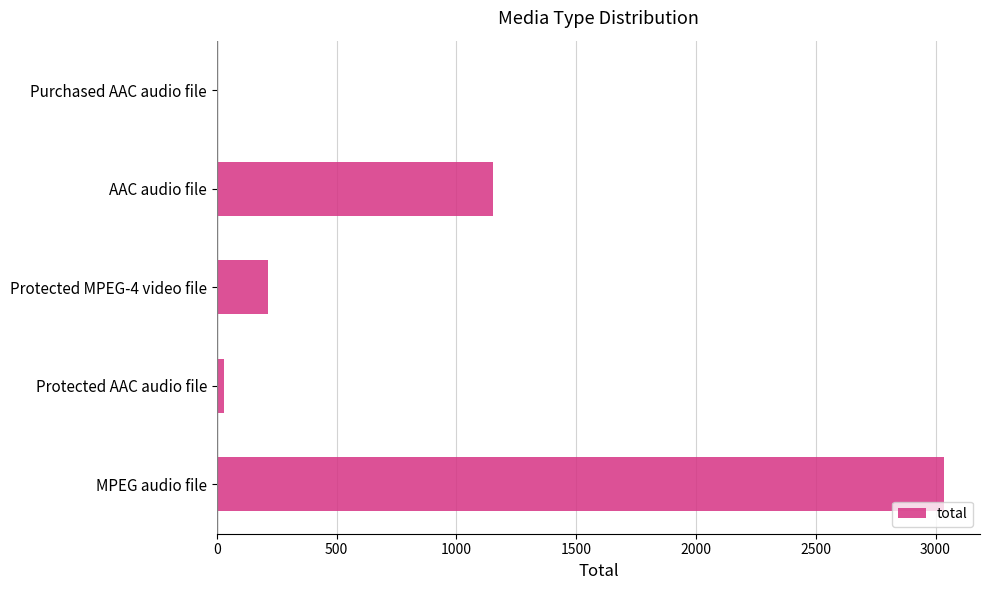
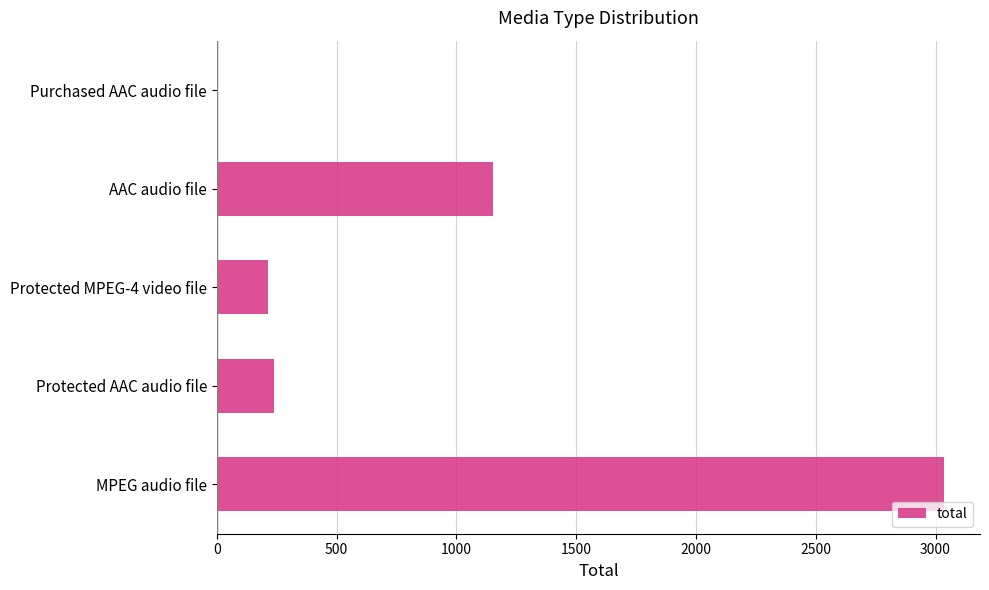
  {
    "AAC audio file": 1150,
    "Protected MPEG-4 video file": 210,
-   "Protected AAC audio file": 30,
+   "Protected AAC audio file": 240,
    "MPEG audio file": 3030
  }
